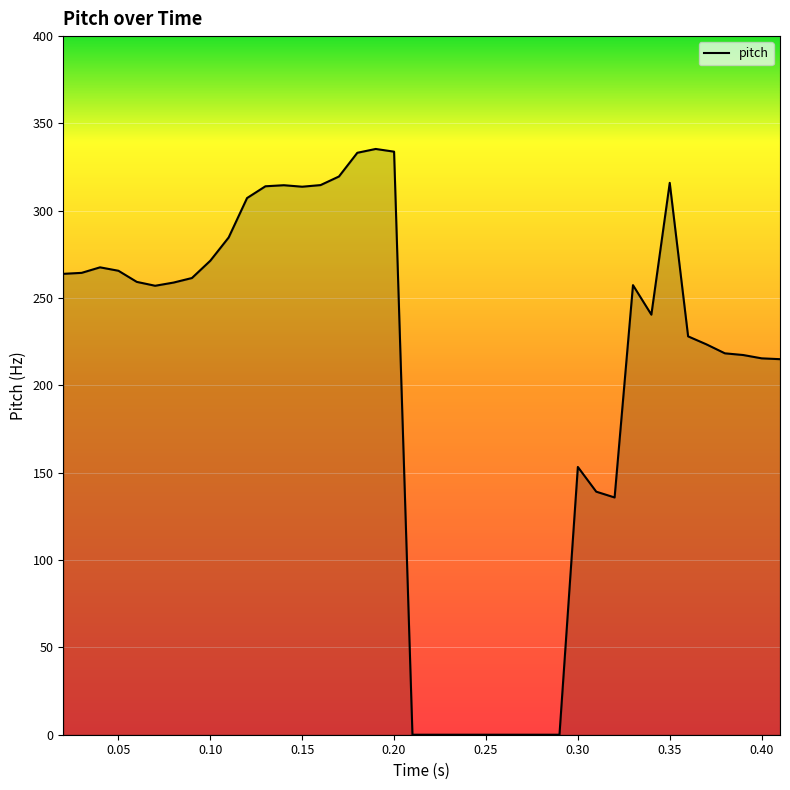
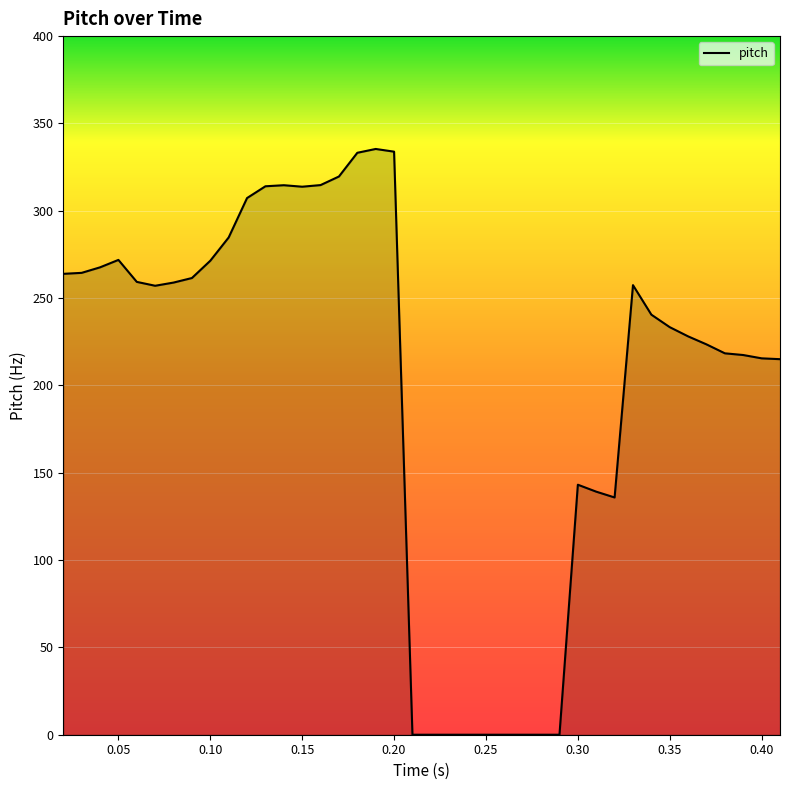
  {
-   "0.05": 266,
+   "0.05": 272,
    "0.10": 271,
    "0.15": 314,
    "0.20": 334,
    "0.25": 0,
-   "0.30": 153,
-   "0.35": 316,
+   "0.30": 143,
+   "0.35": 233,
    "0.40": 216
  }
